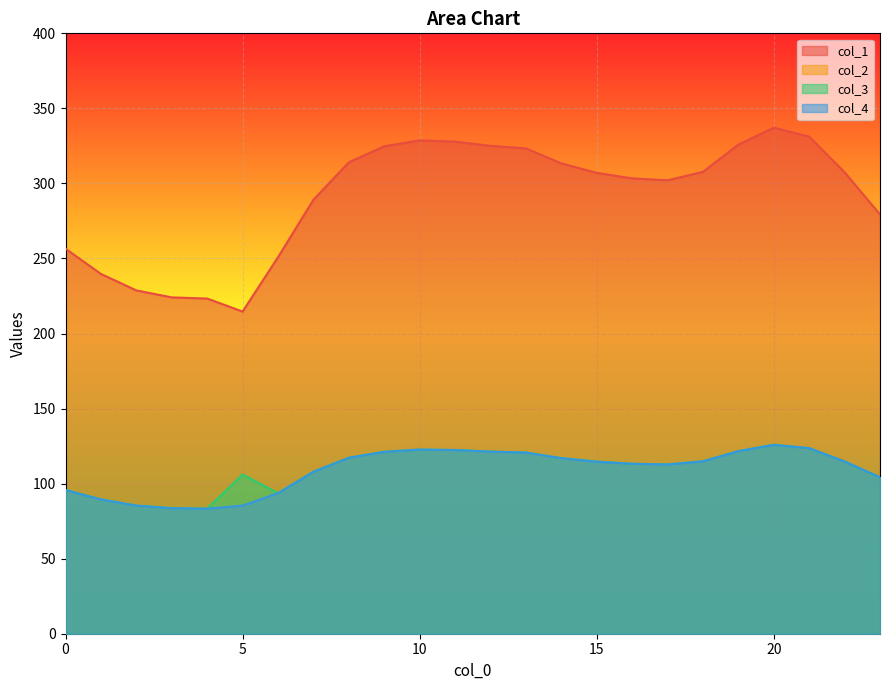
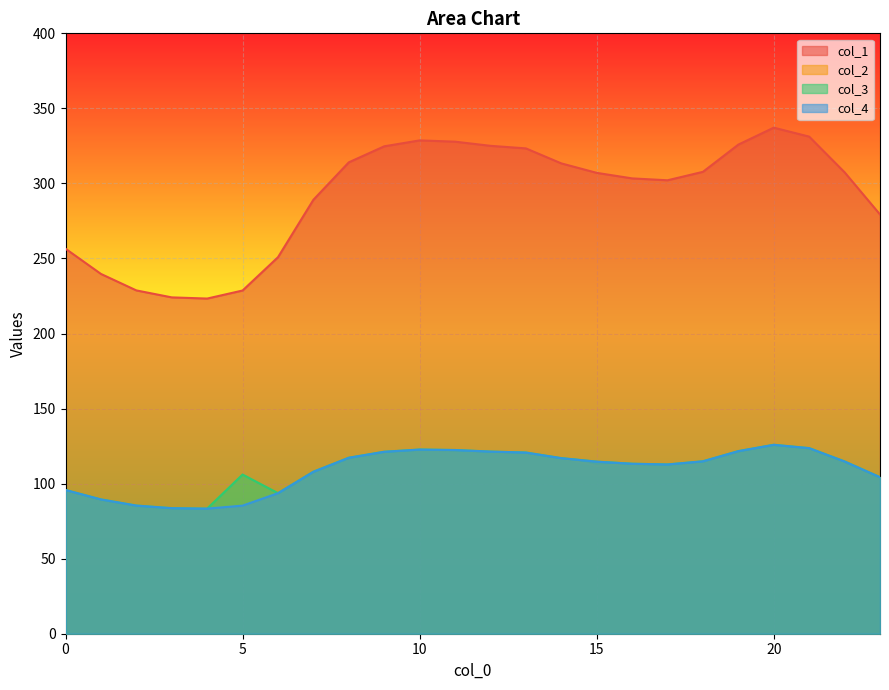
  {
    "col_1": {
      "0": 257,
-     "5": 215,
+     "5": 229,
      "10": 329,
      "15": 307,
      "20": 337
    },
    "col_2": {
      "15": 112
    },
    "col_3": {
      "5": 106
    }
  }
